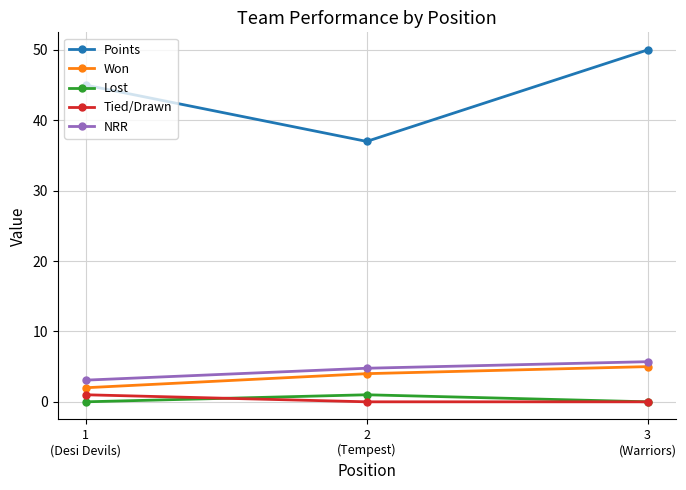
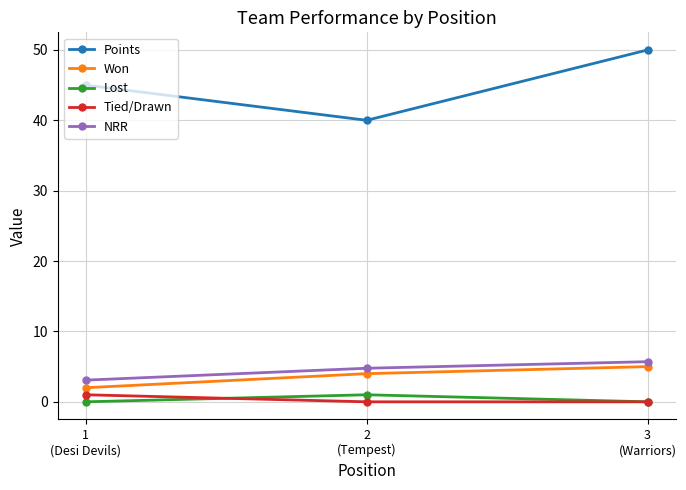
  {
    "Points": {
-     "2 (Tempest)": 37,
+     "2 (Tempest)": 40,
      "3 (Warriors)": 50
    },
    "Won": {
      "1 (Desi Devils)": 2,
      "2 (Tempest)": 4,
      "3 (Warriors)": 5
    },
    "Lost": {
      "1 (Desi Devils)": 0,
      "2 (Tempest)": 1
    },
    "Tied/Drawn": {
      "1 (Desi Devils)": 1,
      "2 (Tempest)": 0
    },
    "NRR": {
      "1 (Desi Devils)": 3,
      "2 (Tempest)": 5,
      "3 (Warriors)": 6
    }
  }
